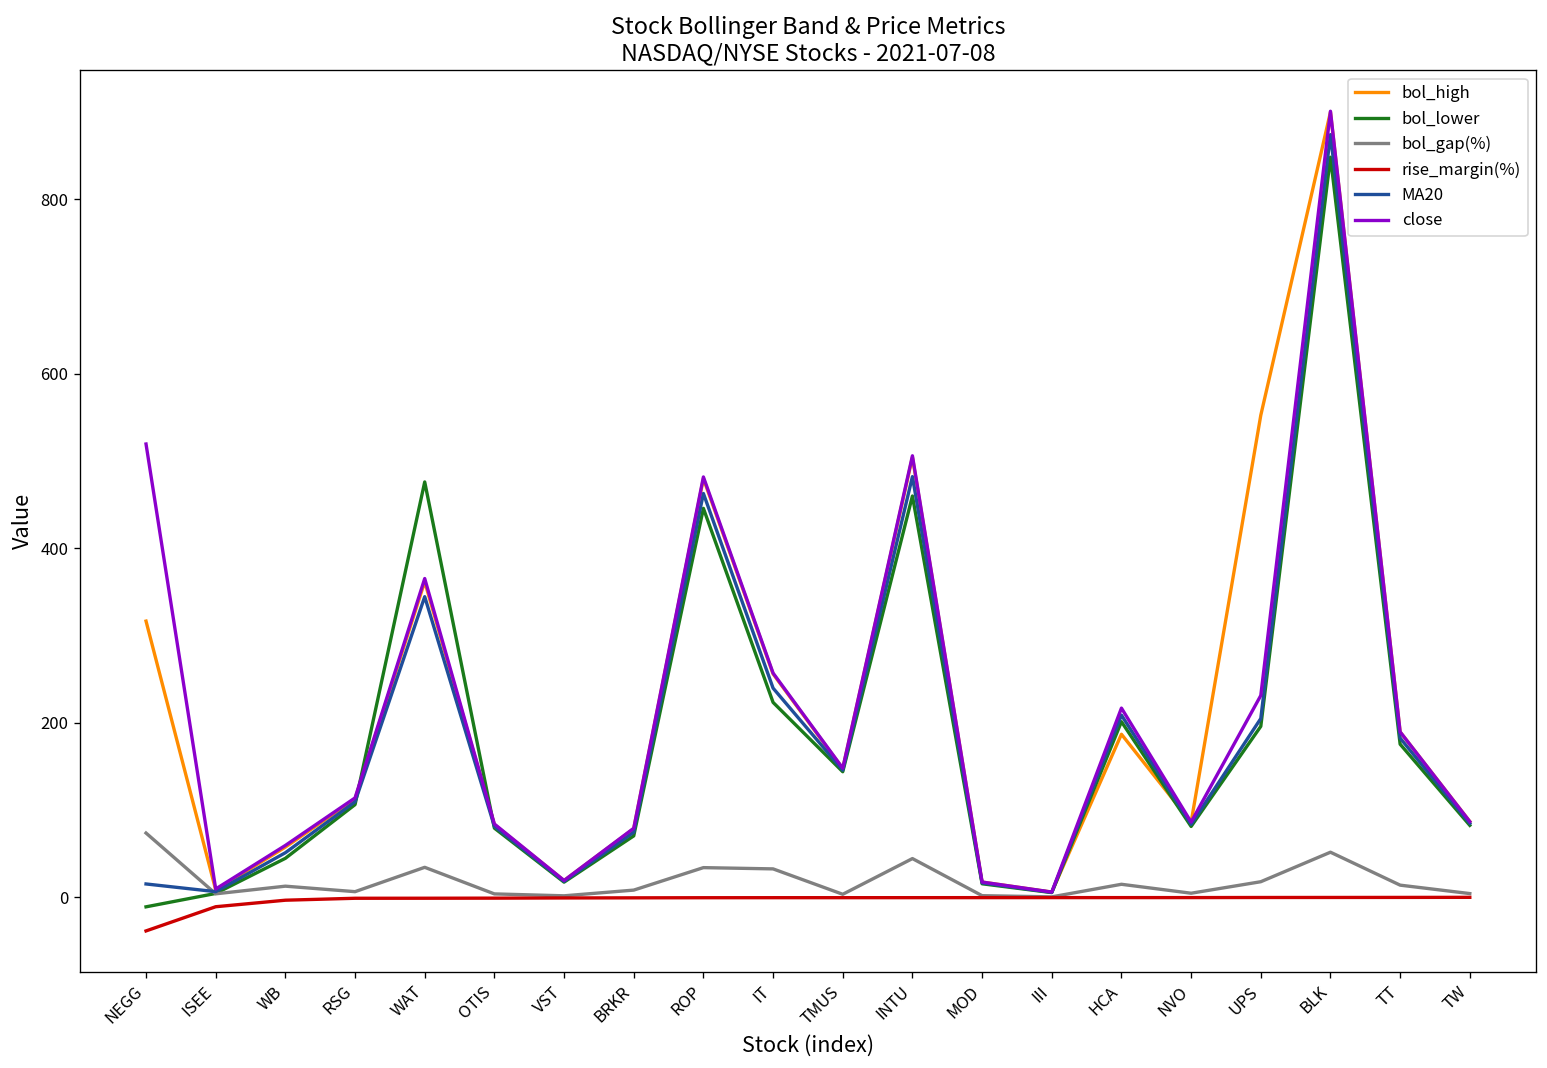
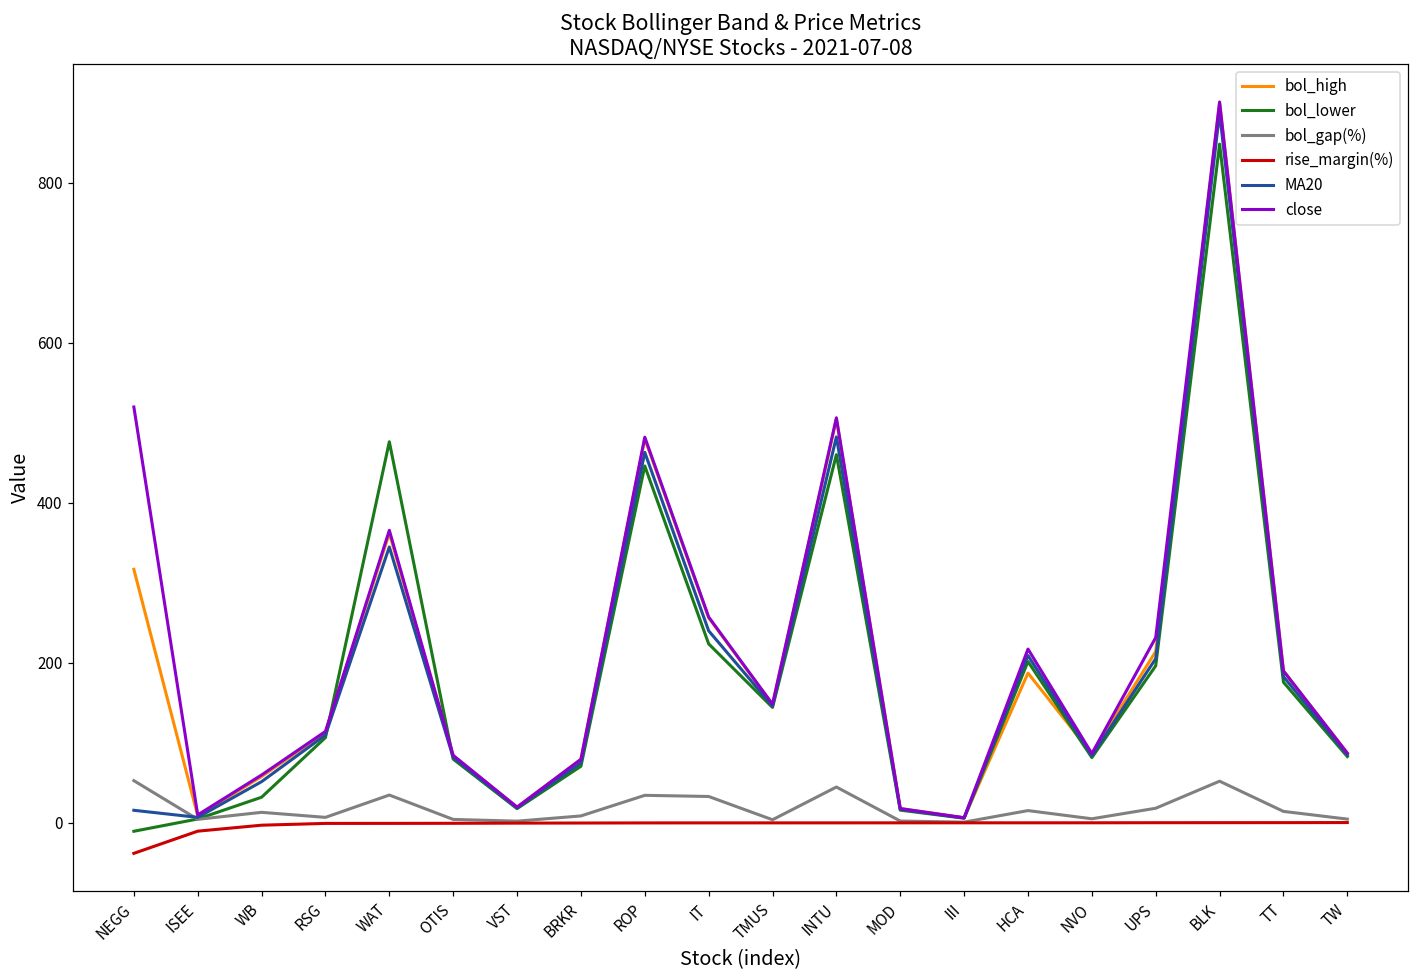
  {
    "bol_high": {
      "NEGG": 320,
      "WAT": 360,
      "HCA": 190,
-     "UPS": 550
+     "UPS": 210
    },
    "bol_lower": {
      "NEGG": -10,
-     "WB": 40,
+     "WB": 30,
      "WAT": 480,
      "BRKR": 70,
      "ROP": 450,
      "IT": 220,
      "INTU": 460,
      "HCA": 200,
      "UPS": 200,
      "BLK": 850,
      "TT": 180
    },
    "bol_gap(%)": {
-     "NEGG": 70,
+     "NEGG": 50,
      "WB": 10,
      "RSG": 10,
      "WAT": 30,
      "OTIS": 0,
      "BRKR": 10,
      "ROP": 30,
      "IT": 30,
      "TMUS": 0,
      "INTU": 40,
      "HCA": 20,
      "NVO": 0,
      "UPS": 20,
      "BLK": 50,
      "TT": 10,
      "TW": 0
    },
    "rise_margin(%)": {
      "NEGG": -40,
      "ISEE": -10,
      "WB": 0,
      "RSG": 0,
      "WAT": 0,
      "OTIS": 0,
      "BRKR": 0,
      "ROP": 0,
      "IT": 0,
      "TMUS": 0,
      "INTU": 0,
      "HCA": 0,
      "NVO": 0,
      "UPS": 0,
      "BLK": 0,
      "TT": 0,
      "TW": 0
    },
    "MA20": {
      "NEGG": 20,
      "WB": 50,
      "WAT": 340,
      "BRKR": 70,
      "ROP": 460,
      "IT": 240,
      "INTU": 480,
      "HCA": 210,
      "UPS": 200,
-     "BLK": 870,
+     "BLK": 890,
      "TT": 180
    },
    "close": {
      "NEGG": 520,
      "WAT": 370,
      "HCA": 220,
      "UPS": 230
    }
  }
